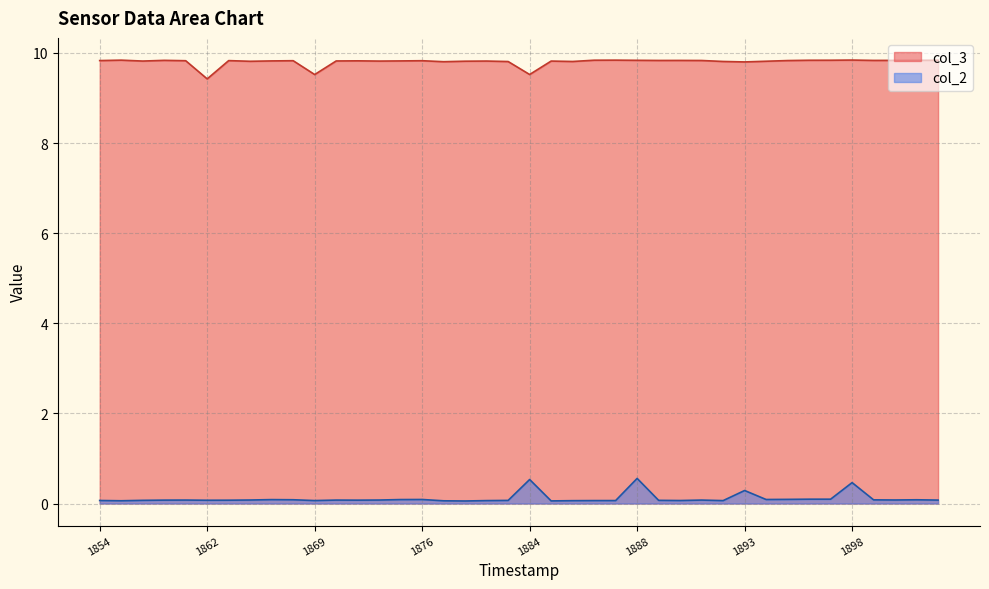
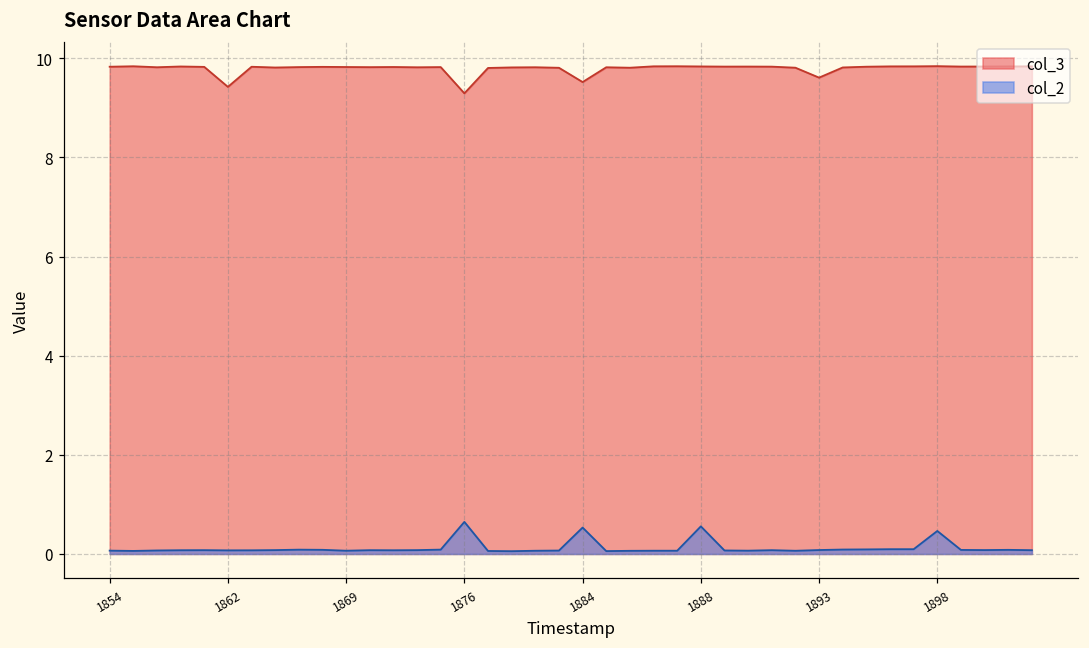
  {
    "col_3": {
      "1854": 9.8,
      "1862": 9.4,
-     "1869": 9.5,
-     "1876": 9.8,
+     "1869": 9.8,
+     "1876": 9.3,
      "1884": 9.5,
      "1888": 9.8,
-     "1893": 9.8,
+     "1893": 9.6,
      "1898": 9.8
    },
    "col_2": {
      "1854": 0.1,
      "1862": 0.1,
      "1869": 0.1,
-     "1876": 0.1,
+     "1876": 0.6,
      "1884": 0.5,
      "1888": 0.6,
-     "1893": 0.3,
+     "1893": 0.1,
      "1898": 0.5
    }
  }
